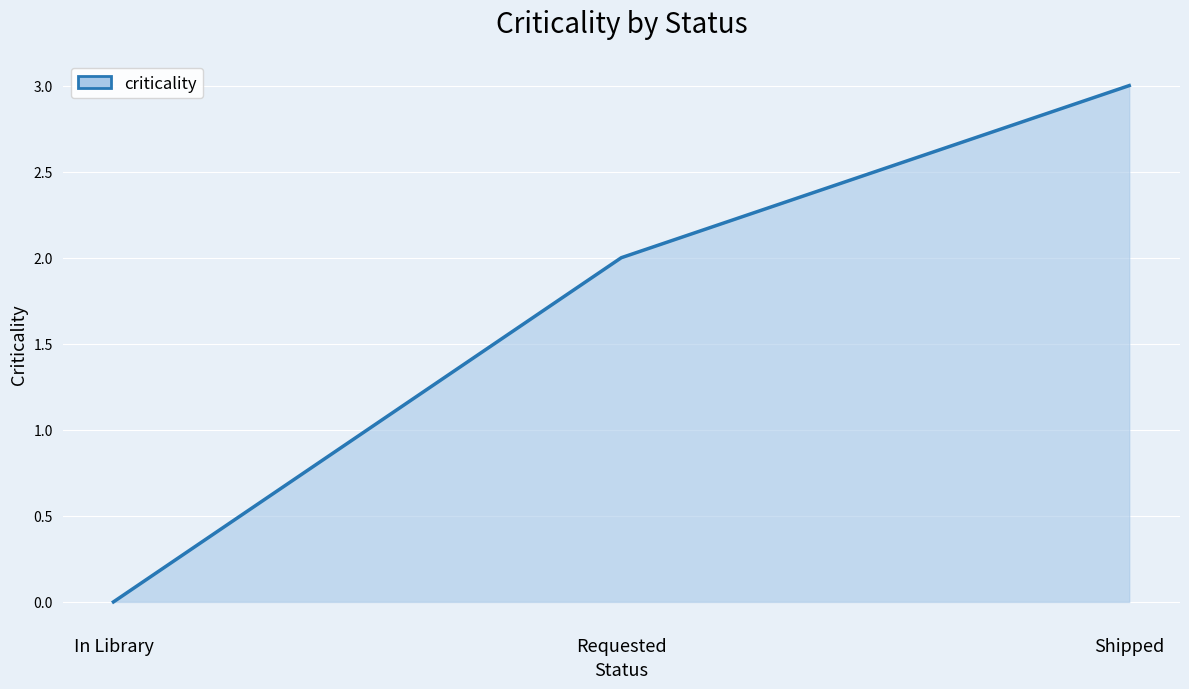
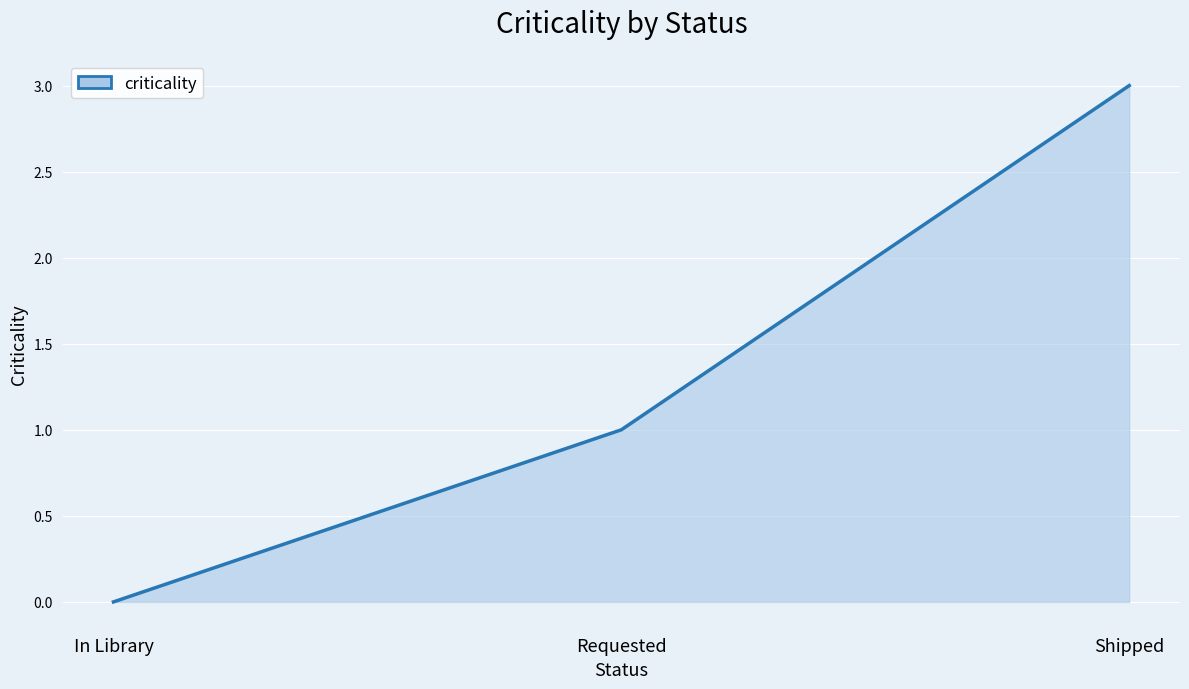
  {
    "In Library": 0,
-   "Requested": 2,
+   "Requested": 1,
    "Shipped": 3
  }
